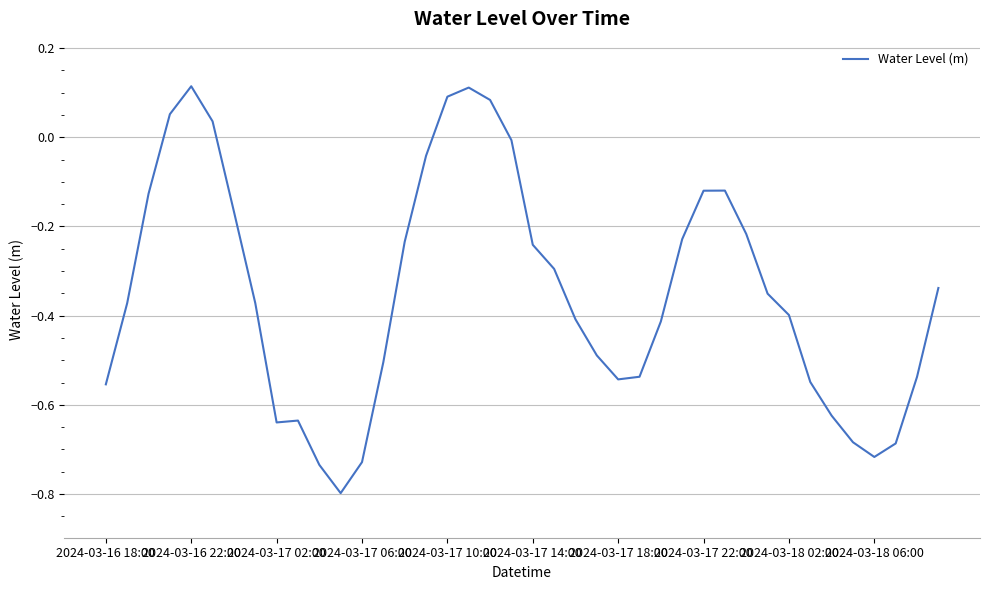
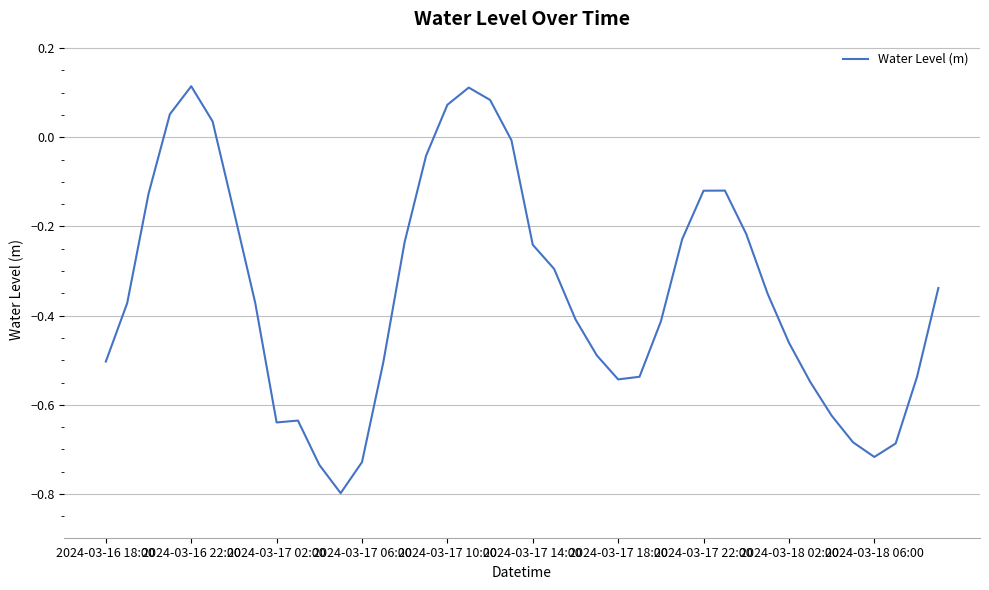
  {
-   "2024-03-16 18:00": -0.55,
+   "2024-03-16 18:00": -0.50,
    "2024-03-16 22:00": 0.11,
    "2024-03-17 02:00": -0.64,
    "2024-03-17 06:00": -0.73,
-   "2024-03-17 10:00": 0.09,
+   "2024-03-17 10:00": 0.07,
    "2024-03-17 14:00": -0.24,
    "2024-03-17 18:00": -0.54,
    "2024-03-17 22:00": -0.12,
-   "2024-03-18 02:00": -0.40,
+   "2024-03-18 02:00": -0.46,
    "2024-03-18 06:00": -0.72
  }
